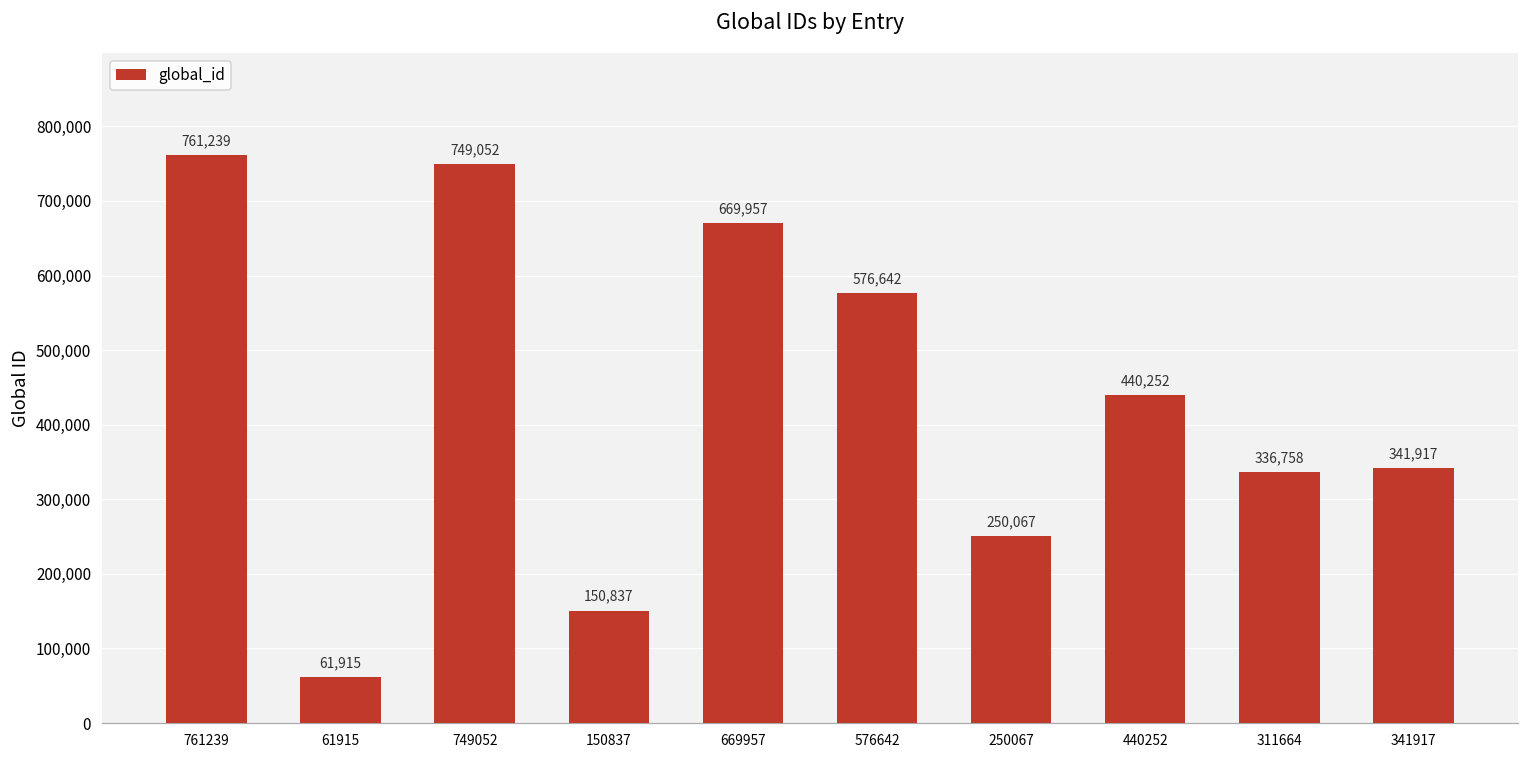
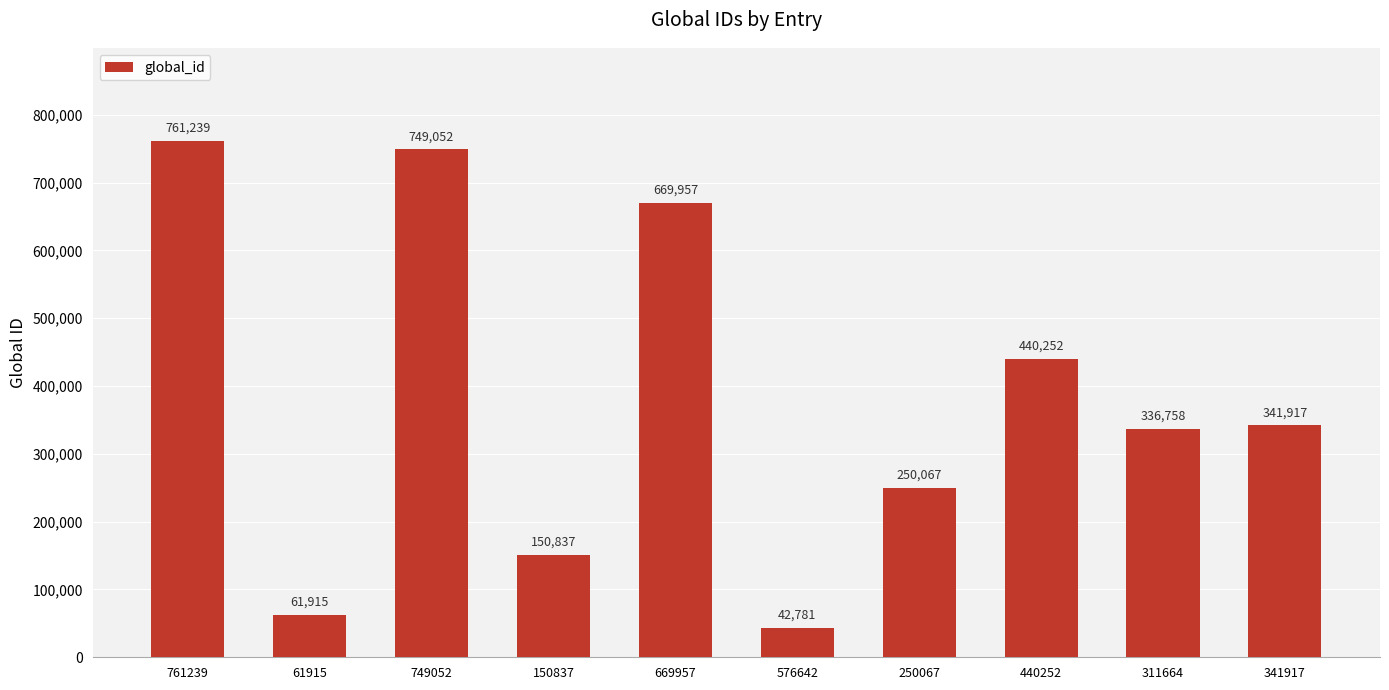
  {
    "761239": "761,239",
    "61915": "61,915",
    "749052": "749,052",
    "150837": "150,837",
    "669957": "669,957",
-   "576642": "576,642",
+   "576642": "42,781",
    "250067": "250,067",
    "440252": "440,252",
    "311664": "336,758",
    "341917": "341,917"
  }
